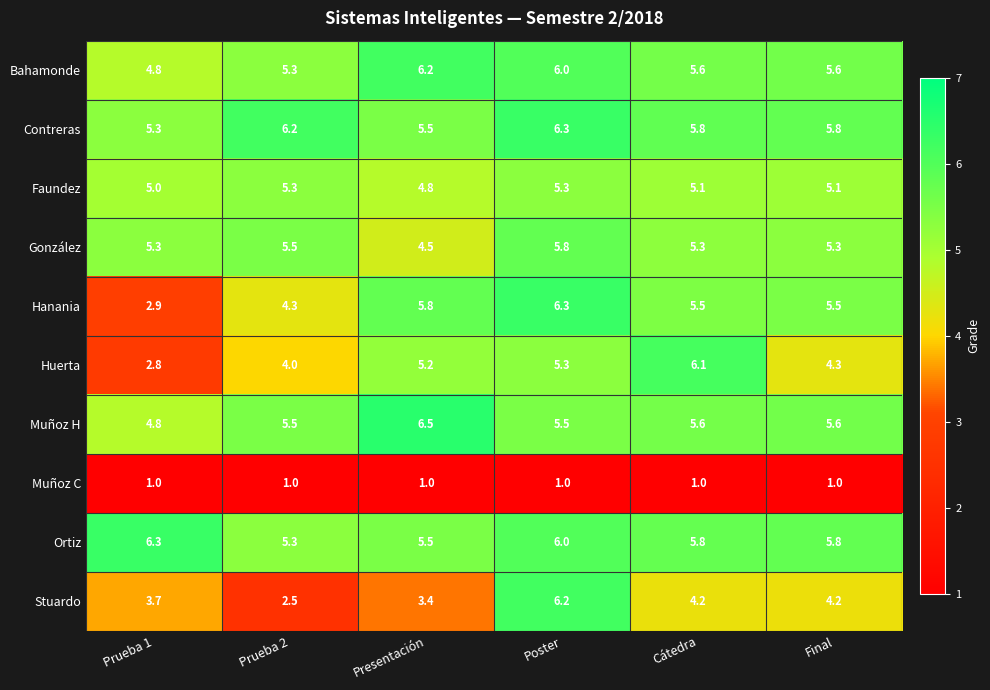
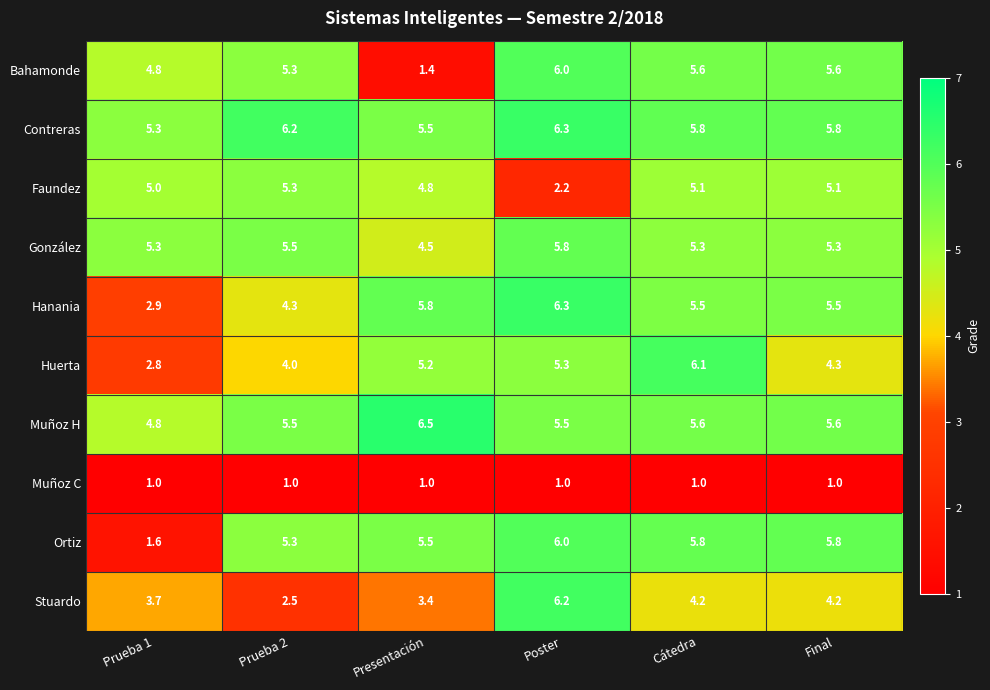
  {
    "Bahamonde": {
      "Prueba 1": 4.8,
      "Prueba 2": 5.3,
-     "Presentación": 6.2,
+     "Presentación": 1.4,
      "Poster": 6.0,
      "Cátedra": 5.6,
      "Final": 5.6
    },
    "Contreras": {
      "Prueba 1": 5.3,
      "Prueba 2": 6.2,
      "Presentación": 5.5,
      "Poster": 6.3,
      "Cátedra": 5.8,
      "Final": 5.8
    },
    "Faundez": {
      "Prueba 1": 5.0,
      "Prueba 2": 5.3,
      "Presentación": 4.8,
-     "Poster": 5.3,
+     "Poster": 2.2,
      "Cátedra": 5.1,
      "Final": 5.1
    },
    "González": {
      "Prueba 1": 5.3,
      "Prueba 2": 5.5,
      "Presentación": 4.5,
      "Poster": 5.8,
      "Cátedra": 5.3,
      "Final": 5.3
    },
    "Hanania": {
      "Prueba 1": 2.9,
      "Prueba 2": 4.3,
      "Presentación": 5.8,
      "Poster": 6.3,
      "Cátedra": 5.5,
      "Final": 5.5
    },
    "Huerta": {
      "Prueba 1": 2.8,
      "Prueba 2": 4.0,
      "Presentación": 5.2,
      "Poster": 5.3,
      "Cátedra": 6.1,
      "Final": 4.3
    },
    "Muñoz H": {
      "Prueba 1": 4.8,
      "Prueba 2": 5.5,
      "Presentación": 6.5,
      "Poster": 5.5,
      "Cátedra": 5.6,
      "Final": 5.6
    },
    "Muñoz C": {
      "Prueba 1": 1.0,
      "Prueba 2": 1.0,
      "Presentación": 1.0,
      "Poster": 1.0,
      "Cátedra": 1.0,
      "Final": 1.0
    },
    "Ortiz": {
-     "Prueba 1": 6.3,
+     "Prueba 1": 1.6,
      "Prueba 2": 5.3,
      "Presentación": 5.5,
      "Poster": 6.0,
      "Cátedra": 5.8,
      "Final": 5.8
    },
    "Stuardo": {
      "Prueba 1": 3.7,
      "Prueba 2": 2.5,
      "Presentación": 3.4,
      "Poster": 6.2,
      "Cátedra": 4.2,
      "Final": 4.2
    }
  }
